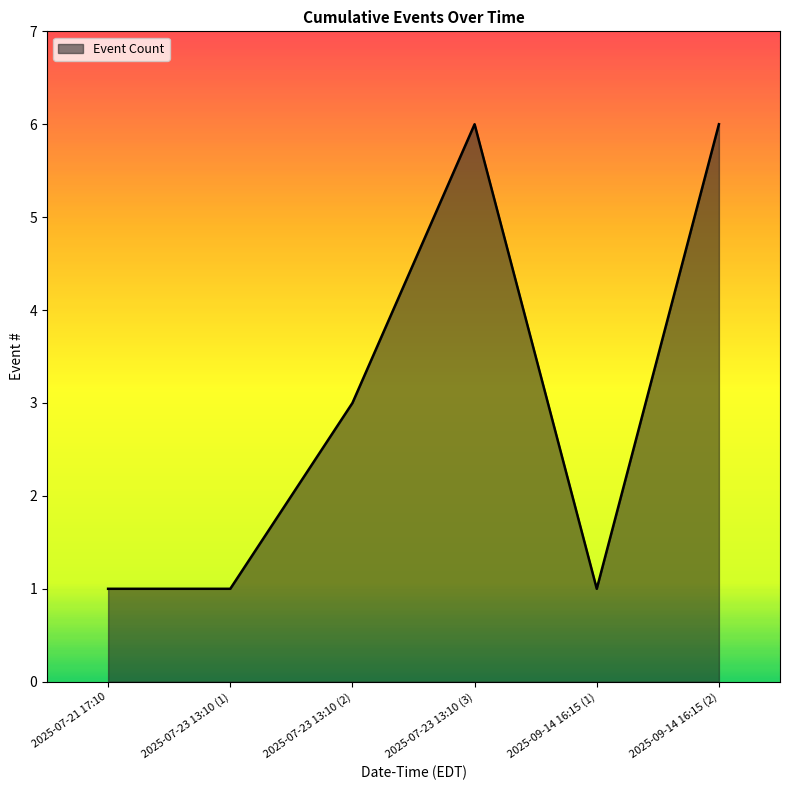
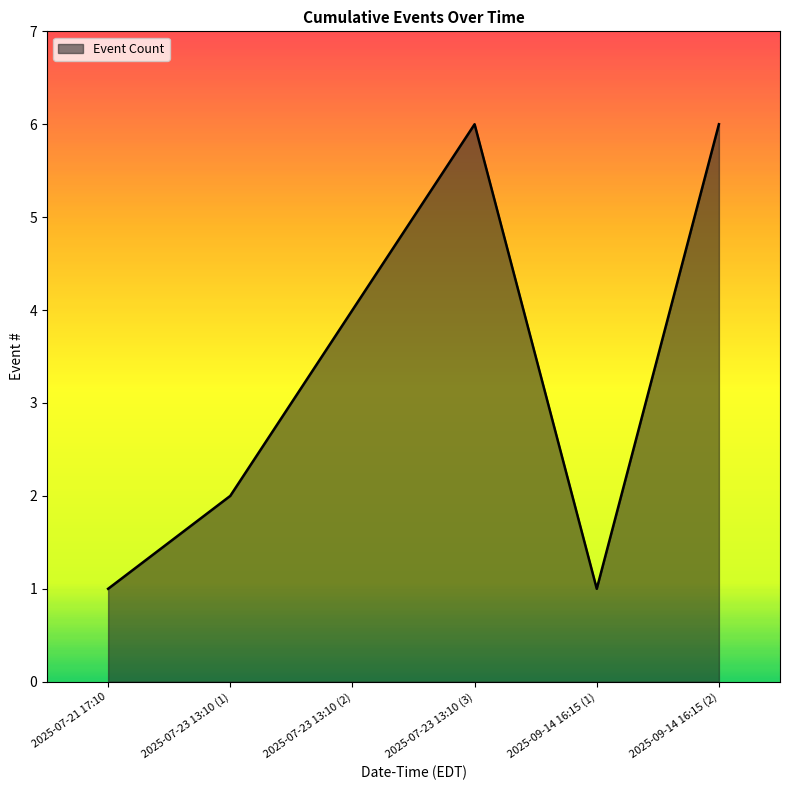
  {
    "2025-07-21 17:10": 1,
-   "2025-07-23 13:10 (1)": 1,
-   "2025-07-23 13:10 (2)": 3,
+   "2025-07-23 13:10 (1)": 2,
+   "2025-07-23 13:10 (2)": 4,
    "2025-07-23 13:10 (3)": 6,
    "2025-09-14 16:15 (1)": 1,
    "2025-09-14 16:15 (2)": 6
  }
